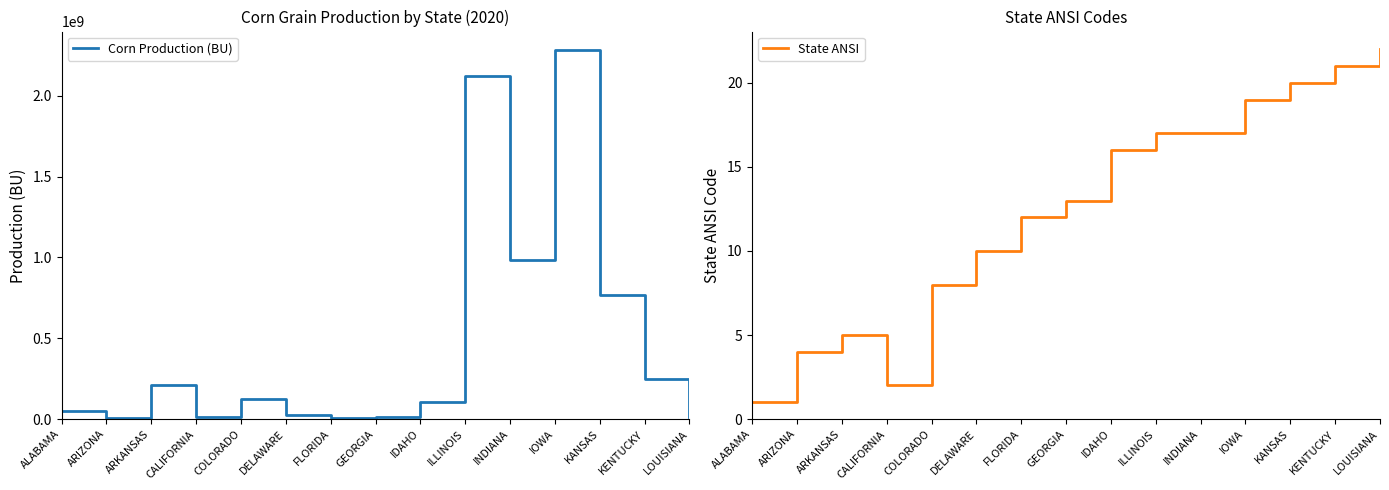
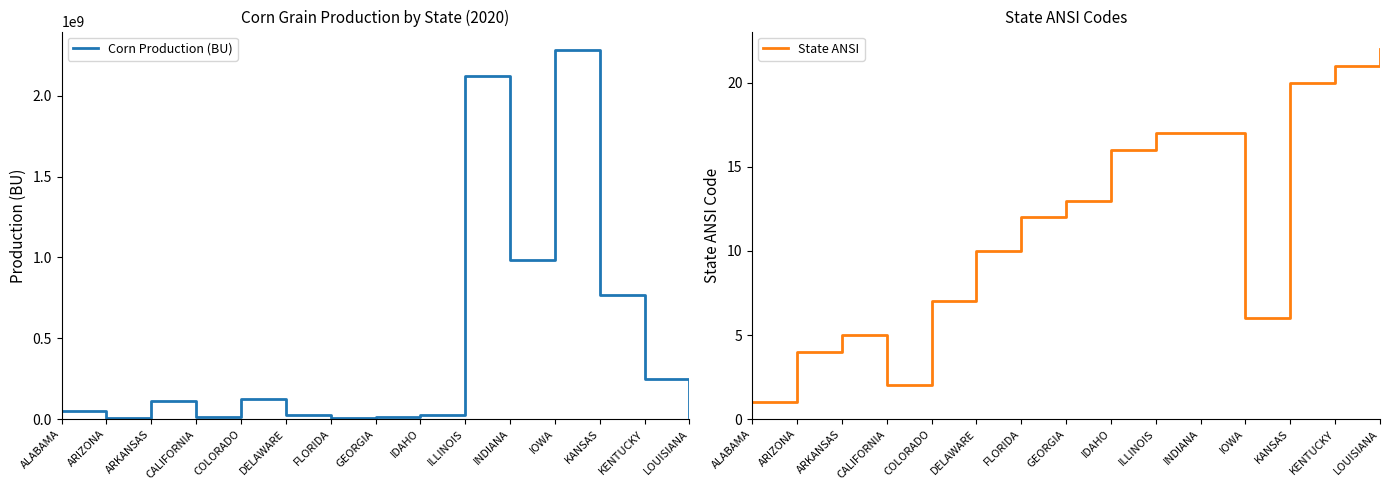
  {
    "Corn Grain Production by State (2020)": {
      "ALABAMA": 50000000,
      "ARIZONA": 10000000,
-     "ARKANSAS": 210000000,
+     "ARKANSAS": 110000000,
      "CALIFORNIA": 10000000,
      "COLORADO": 120000000,
      "DELAWARE": 30000000,
      "FLORIDA": 10000000,
      "GEORGIA": 20000000,
-     "IDAHO": 100000000,
+     "IDAHO": 30000000,
      "ILLINOIS": 2120000000,
      "INDIANA": 980000000,
      "IOWA": 2280000000,
      "KANSAS": 770000000,
      "KENTUCKY": 250000000,
      "LOUISIANA": 10000000
    },
    "State ANSI Codes": {
      "ALABAMA": 1,
      "ARIZONA": 4,
      "ARKANSAS": 5,
      "CALIFORNIA": 2,
-     "COLORADO": 8,
+     "COLORADO": 7,
      "DELAWARE": 10,
      "FLORIDA": 12,
      "GEORGIA": 13,
      "IDAHO": 16,
      "ILLINOIS": 17,
      "INDIANA": 17,
-     "IOWA": 19,
+     "IOWA": 6,
      "KANSAS": 20,
      "KENTUCKY": 21,
      "LOUISIANA": 22
    }
  }
